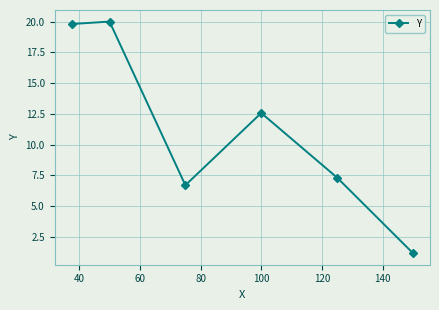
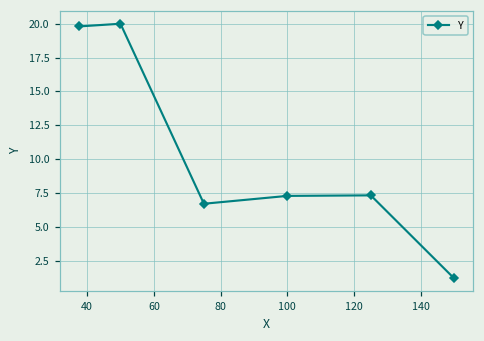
  {
-   "100": 12.6
+   "100": 7.3
  }
